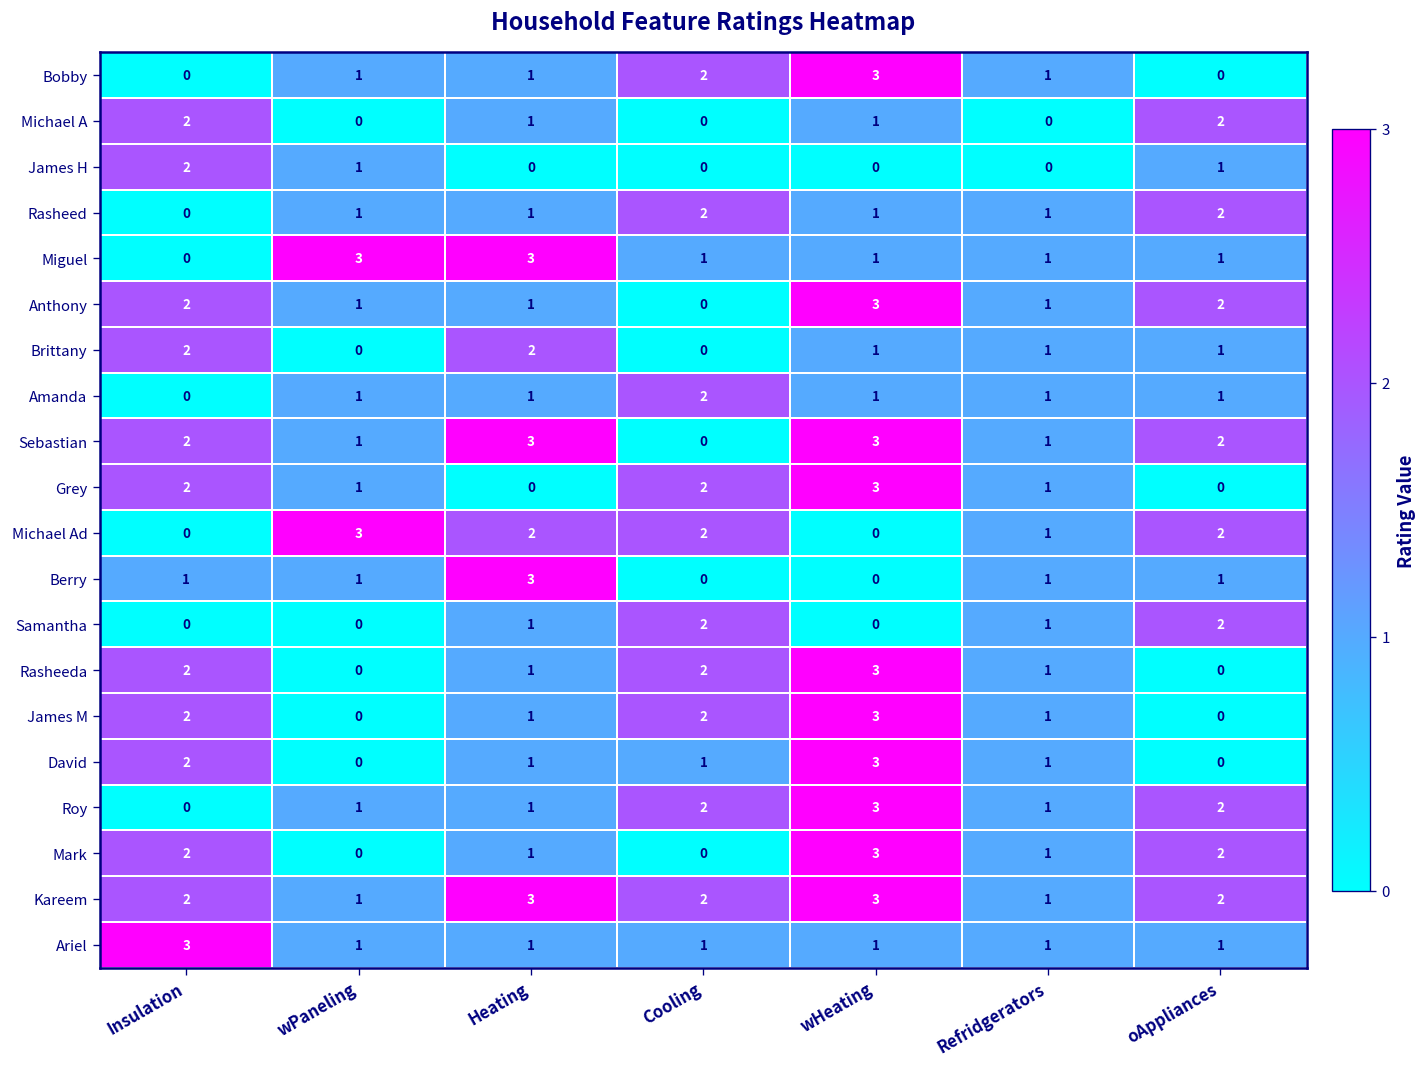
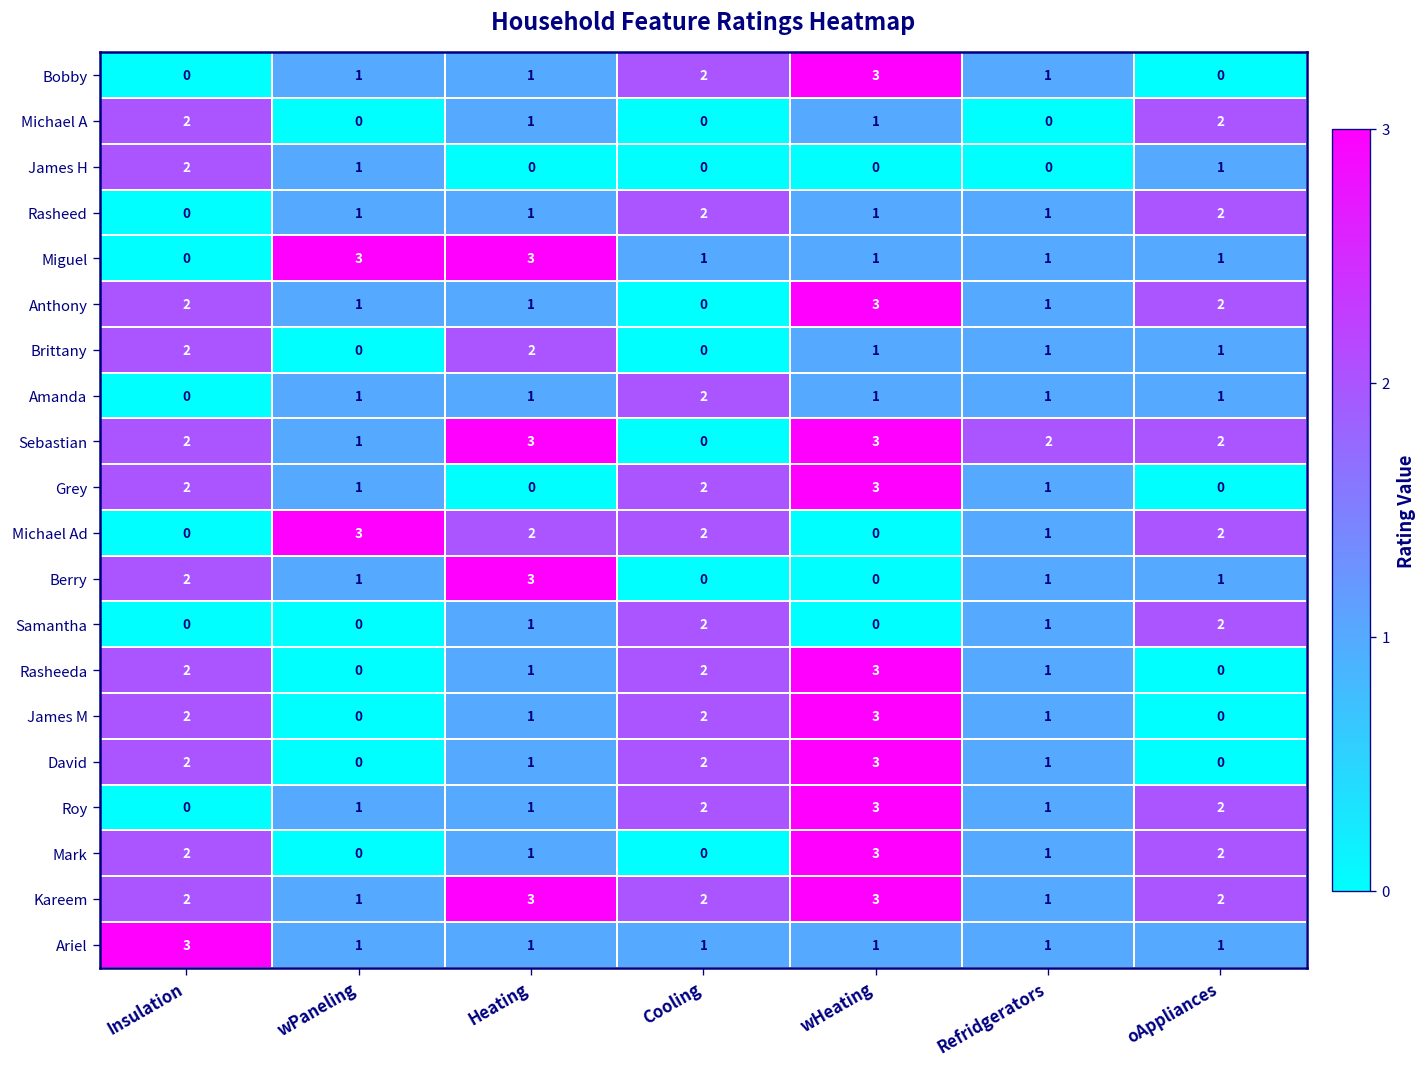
  {
    "Bobby": {
      "Insulation": 0,
      "wPaneling": 1,
      "Heating": 1,
      "Cooling": 2,
      "wHeating": 3,
      "Refridgerators": 1,
      "oAppliances": 0
    },
    "Michael A": {
      "Insulation": 2,
      "wPaneling": 0,
      "Heating": 1,
      "Cooling": 0,
      "wHeating": 1,
      "Refridgerators": 0,
      "oAppliances": 2
    },
    "James H": {
      "Insulation": 2,
      "wPaneling": 1,
      "Heating": 0,
      "Cooling": 0,
      "wHeating": 0,
      "Refridgerators": 0,
      "oAppliances": 1
    },
    "Rasheed": {
      "Insulation": 0,
      "wPaneling": 1,
      "Heating": 1,
      "Cooling": 2,
      "wHeating": 1,
      "Refridgerators": 1,
      "oAppliances": 2
    },
    "Miguel": {
      "Insulation": 0,
      "wPaneling": 3,
      "Heating": 3,
      "Cooling": 1,
      "wHeating": 1,
      "Refridgerators": 1,
      "oAppliances": 1
    },
    "Anthony": {
      "Insulation": 2,
      "wPaneling": 1,
      "Heating": 1,
      "Cooling": 0,
      "wHeating": 3,
      "Refridgerators": 1,
      "oAppliances": 2
    },
    "Brittany": {
      "Insulation": 2,
      "wPaneling": 0,
      "Heating": 2,
      "Cooling": 0,
      "wHeating": 1,
      "Refridgerators": 1,
      "oAppliances": 1
    },
    "Amanda": {
      "Insulation": 0,
      "wPaneling": 1,
      "Heating": 1,
      "Cooling": 2,
      "wHeating": 1,
      "Refridgerators": 1,
      "oAppliances": 1
    },
    "Sebastian": {
      "Insulation": 2,
      "wPaneling": 1,
      "Heating": 3,
      "Cooling": 0,
      "wHeating": 3,
-     "Refridgerators": 1,
+     "Refridgerators": 2,
      "oAppliances": 2
    },
    "Grey": {
      "Insulation": 2,
      "wPaneling": 1,
      "Heating": 0,
      "Cooling": 2,
      "wHeating": 3,
      "Refridgerators": 1,
      "oAppliances": 0
    },
    "Michael Ad": {
      "Insulation": 0,
      "wPaneling": 3,
      "Heating": 2,
      "Cooling": 2,
      "wHeating": 0,
      "Refridgerators": 1,
      "oAppliances": 2
    },
    "Berry": {
-     "Insulation": 1,
+     "Insulation": 2,
      "wPaneling": 1,
      "Heating": 3,
      "Cooling": 0,
      "wHeating": 0,
      "Refridgerators": 1,
      "oAppliances": 1
    },
    "Samantha": {
      "Insulation": 0,
      "wPaneling": 0,
      "Heating": 1,
      "Cooling": 2,
      "wHeating": 0,
      "Refridgerators": 1,
      "oAppliances": 2
    },
    "Rasheeda": {
      "Insulation": 2,
      "wPaneling": 0,
      "Heating": 1,
      "Cooling": 2,
      "wHeating": 3,
      "Refridgerators": 1,
      "oAppliances": 0
    },
    "James M": {
      "Insulation": 2,
      "wPaneling": 0,
      "Heating": 1,
      "Cooling": 2,
      "wHeating": 3,
      "Refridgerators": 1,
      "oAppliances": 0
    },
    "David": {
      "Insulation": 2,
      "wPaneling": 0,
      "Heating": 1,
-     "Cooling": 1,
+     "Cooling": 2,
      "wHeating": 3,
      "Refridgerators": 1,
      "oAppliances": 0
    },
    "Roy": {
      "Insulation": 0,
      "wPaneling": 1,
      "Heating": 1,
      "Cooling": 2,
      "wHeating": 3,
      "Refridgerators": 1,
      "oAppliances": 2
    },
    "Mark": {
      "Insulation": 2,
      "wPaneling": 0,
      "Heating": 1,
      "Cooling": 0,
      "wHeating": 3,
      "Refridgerators": 1,
      "oAppliances": 2
    },
    "Kareem": {
      "Insulation": 2,
      "wPaneling": 1,
      "Heating": 3,
      "Cooling": 2,
      "wHeating": 3,
      "Refridgerators": 1,
      "oAppliances": 2
    },
    "Ariel": {
      "Insulation": 3,
      "wPaneling": 1,
      "Heating": 1,
      "Cooling": 1,
      "wHeating": 1,
      "Refridgerators": 1,
      "oAppliances": 1
    }
  }
